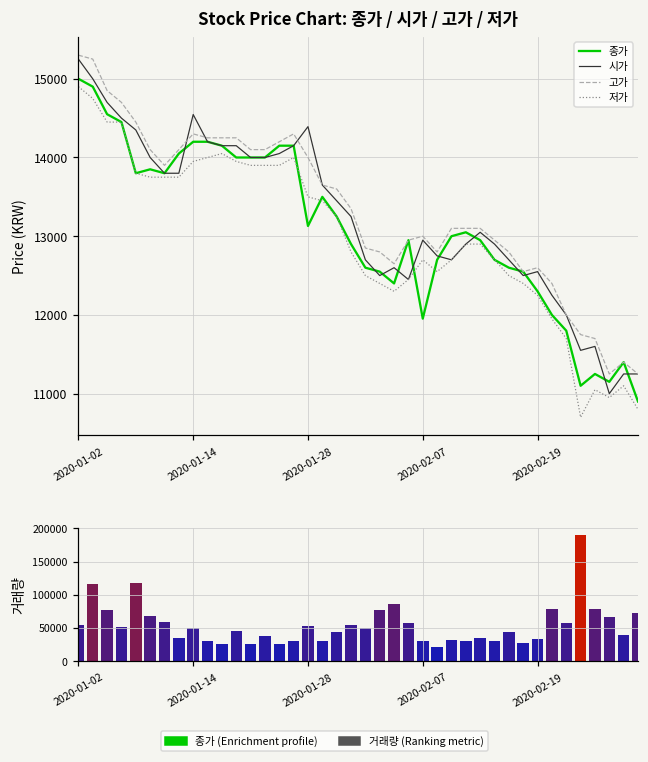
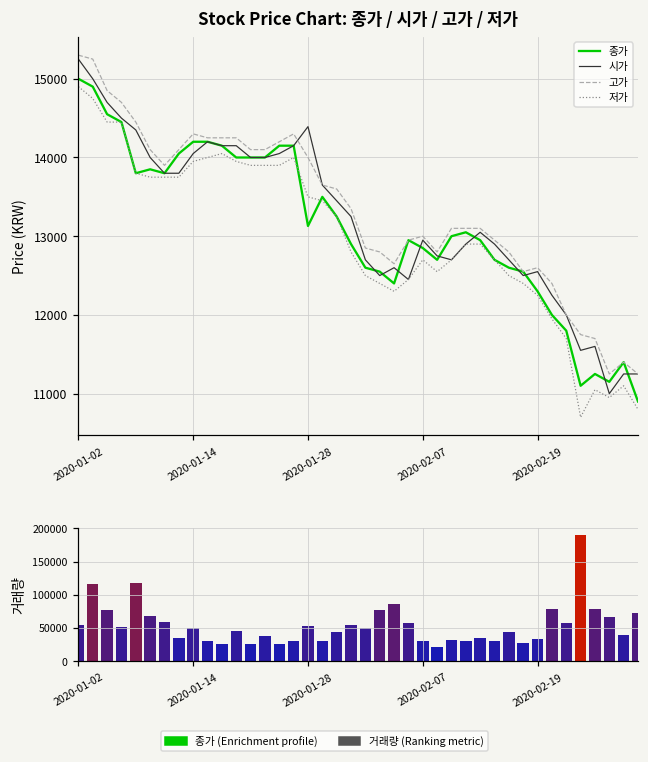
  {
    "Stock Price Chart: 종가 / 시가 / 고가 / 저가": {
      "종가": {
        "2020-01-02": 15000,
        "2020-01-14": 14200,
        "2020-01-28": 13100,
-       "2020-02-07": 12000,
+       "2020-02-07": 12900,
        "2020-02-19": 12300
      },
      "시가": {
        "2020-01-02": 15300,
-       "2020-01-14": 14500,
+       "2020-01-14": 14100,
        "2020-01-28": 14400,
        "2020-02-07": 13000,
        "2020-02-19": 12600
      }
    }
  }
